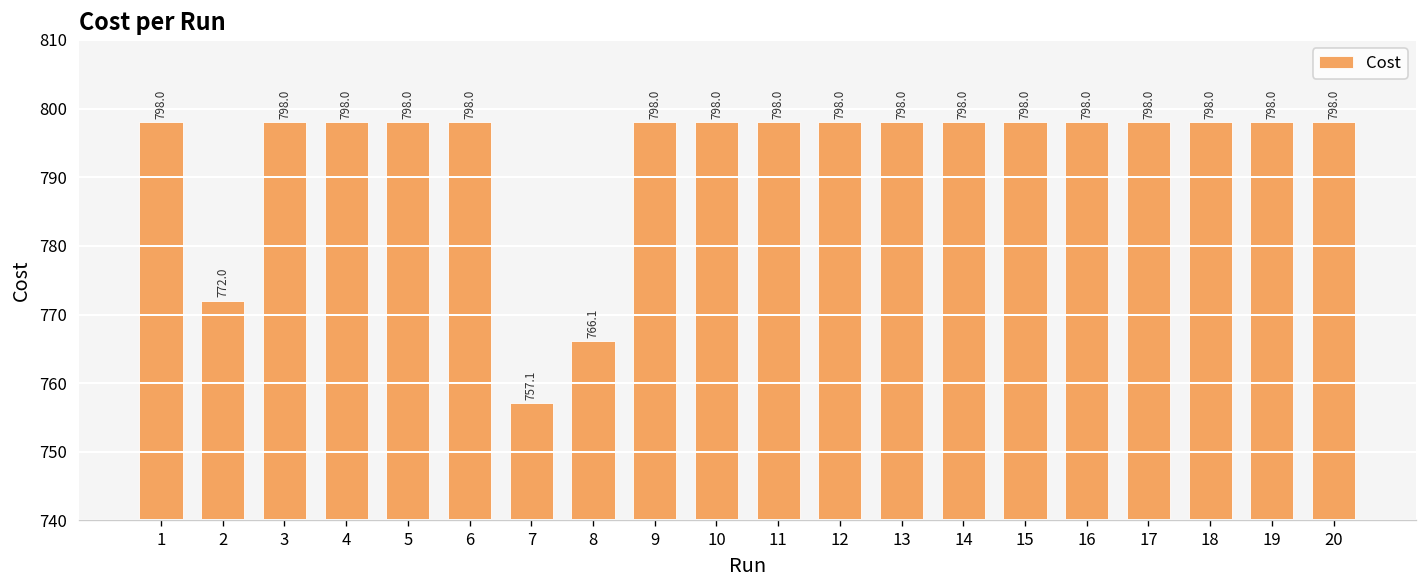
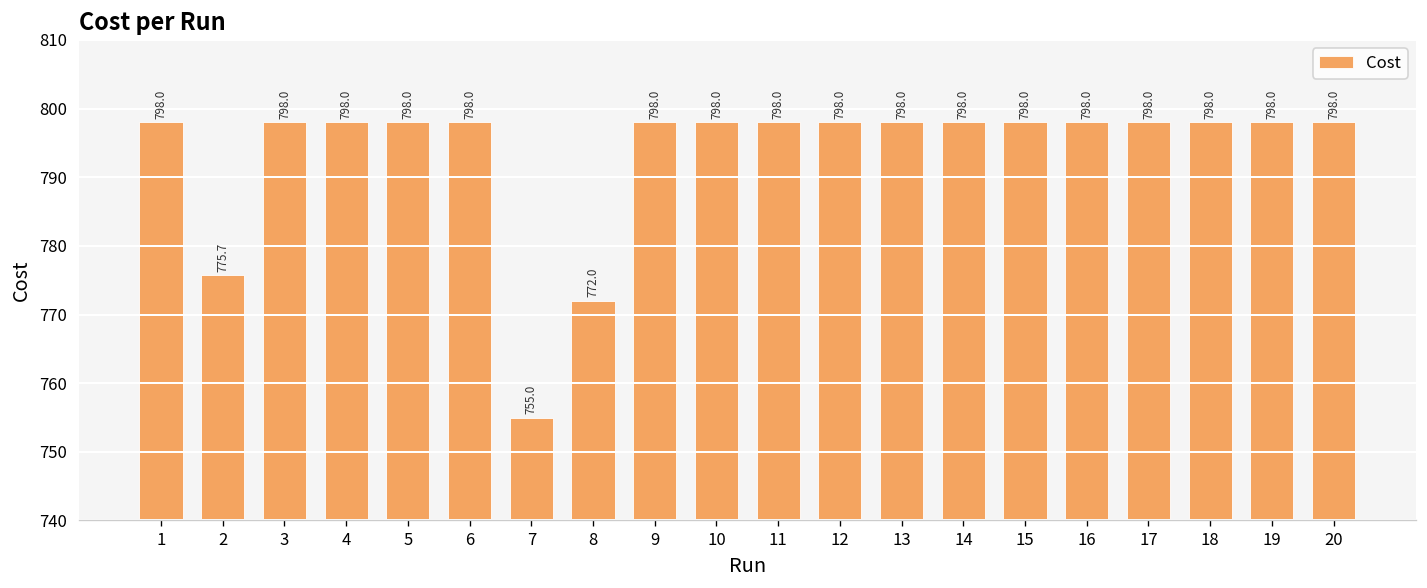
  {
    "1": 798.0,
-   "2": 772.0,
+   "2": 775.7,
    "3": 798.0,
    "4": 798.0,
    "5": 798.0,
    "6": 798.0,
-   "7": 757.1,
-   "8": 766.1,
+   "7": 755.0,
+   "8": 772.0,
    "9": 798.0,
    "10": 798.0,
    "11": 798.0,
    "12": 798.0,
    "13": 798.0,
    "14": 798.0,
    "15": 798.0,
    "16": 798.0,
    "17": 798.0,
    "18": 798.0,
    "19": 798.0,
    "20": 798.0
  }
